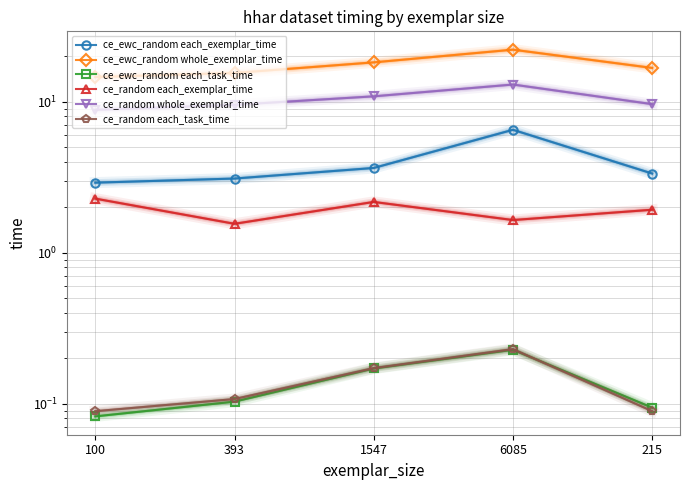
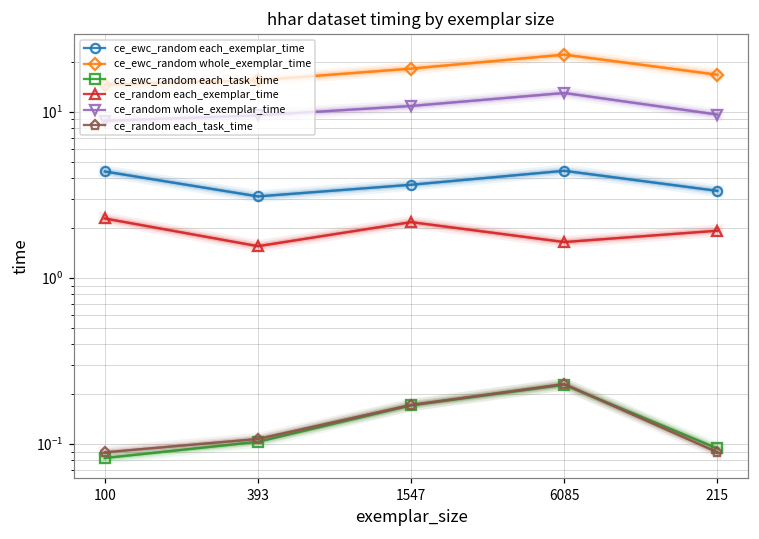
  {
    "ce_ewc_random each_exemplar_time": {
-     "100": 2.9,
+     "100": 4.4,
      "393": 3.1,
      "1547": 3.6,
-     "6085": 6.5,
+     "6085": 4.4,
      "215": 3.3
    },
    "ce_ewc_random whole_exemplar_time": {
      "1547": 18,
      "6085": 22,
      "215": 17
    },
    "ce_ewc_random each_task_time": {
      "100": 0.08,
      "393": 0.1,
      "215": 0.09
    },
    "ce_random each_exemplar_time": {
      "100": 2.3,
      "393": 1.6,
      "1547": 2.2,
      "6085": 1.6,
      "215": 1.9
    },
    "ce_random whole_exemplar_time": {
      "1547": 11,
      "6085": 13,
      "215": 10
    },
    "ce_random each_task_time": {
      "100": 0.09,
      "393": 0.11,
      "215": 0.09
    }
  }
